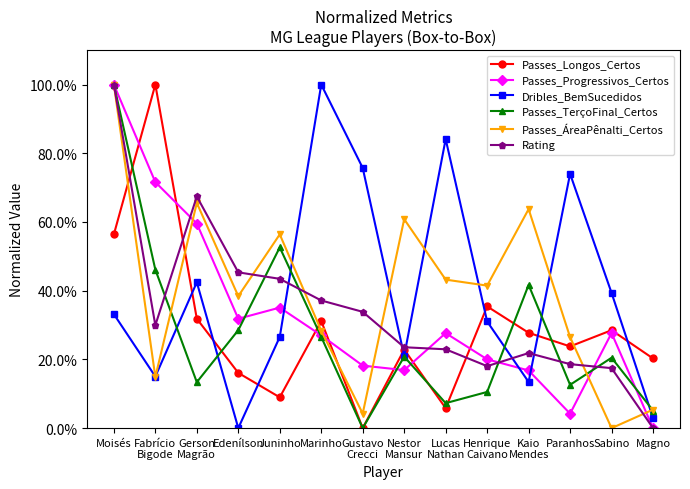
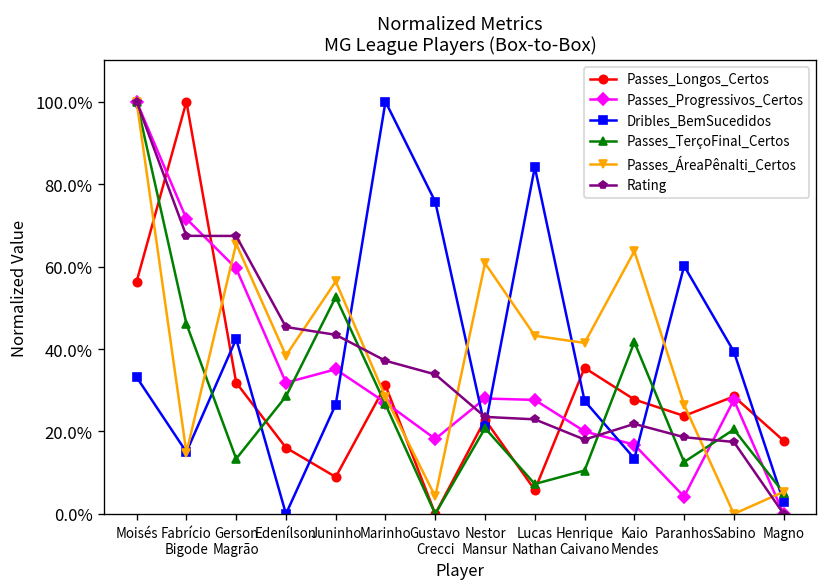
  {
    "Passes_Longos_Certos": {
      "Moisés": "56%",
      "Fabrício Bigode": "100%",
      "Gerson Magrão": "32%",
      "Edenílson": "16%",
      "Juninho": "9%",
      "Marinho": "31%",
      "Lucas Nathan": "6%",
      "Henrique Caivano": "35%",
      "Kaio Mendes": "28%",
      "Paranhos": "24%",
      "Sabino": "28%",
-     "Magno": "20%"
+     "Magno": "18%"
    },
    "Passes_Progressivos_Certos": {
      "Fabrício Bigode": "72%",
      "Gerson Magrão": "60%",
      "Edenílson": "32%",
      "Juninho": "35%",
      "Gustavo Crecci": "18%",
-     "Nestor Mansur": "17%",
+     "Nestor Mansur": "28%",
      "Lucas Nathan": "28%",
      "Henrique Caivano": "20%",
      "Kaio Mendes": "17%",
      "Paranhos": "4%",
      "Sabino": "28%"
    },
    "Dribles_BemSucedidos": {
      "Moisés": "33%",
      "Gerson Magrão": "42%",
      "Edenílson": "0%",
      "Juninho": "27%",
      "Marinho": "100%",
      "Gustavo Crecci": "76%",
      "Lucas Nathan": "84%",
-     "Henrique Caivano": "31%",
+     "Henrique Caivano": "27%",
      "Kaio Mendes": "13%",
-     "Paranhos": "74%",
+     "Paranhos": "60%",
      "Sabino": "39%",
      "Magno": "3%"
    },
    "Passes_TerçoFinal_Certos": {
      "Fabrício Bigode": "46%",
      "Gerson Magrão": "13%",
      "Edenílson": "29%",
      "Juninho": "53%",
      "Lucas Nathan": "7%",
      "Henrique Caivano": "11%",
      "Kaio Mendes": "42%",
      "Paranhos": "13%",
      "Sabino": "20%"
    },
    "Passes_ÁreaPênalti_Certos": {
      "Gerson Magrão": "66%",
      "Edenílson": "38%",
      "Juninho": "56%",
      "Marinho": "28%",
      "Gustavo Crecci": "4%",
      "Nestor Mansur": "61%",
      "Lucas Nathan": "43%",
      "Henrique Caivano": "41%",
      "Kaio Mendes": "64%",
      "Paranhos": "26%",
      "Sabino": "0%"
    },
    "Rating": {
-     "Fabrício Bigode": "30%",
+     "Fabrício Bigode": "67%",
      "Gerson Magrão": "67%",
      "Edenílson": "45%",
      "Juninho": "43%",
      "Marinho": "37%",
      "Gustavo Crecci": "34%",
      "Lucas Nathan": "23%",
      "Henrique Caivano": "18%",
      "Kaio Mendes": "22%",
      "Paranhos": "19%",
      "Sabino": "17%"
    }
  }
